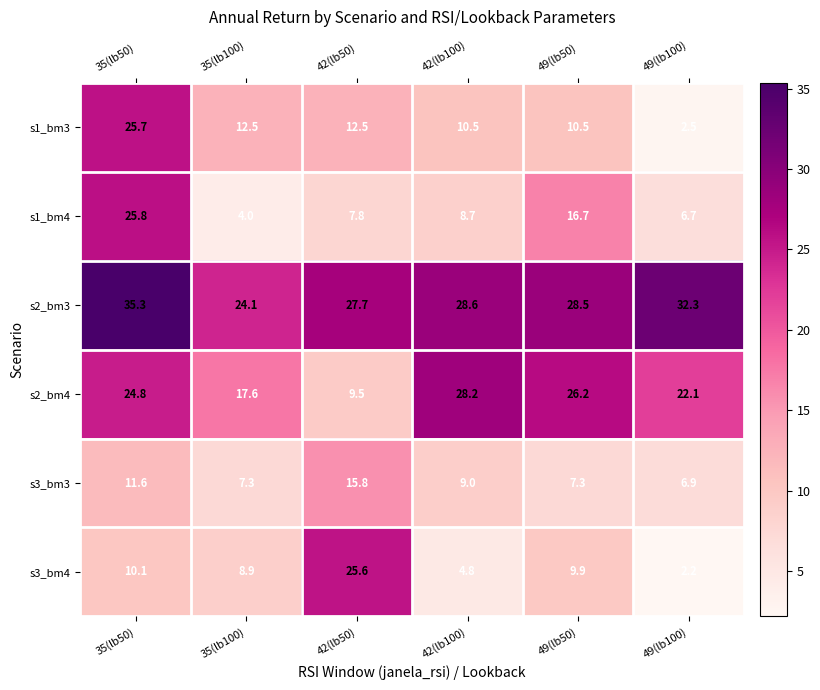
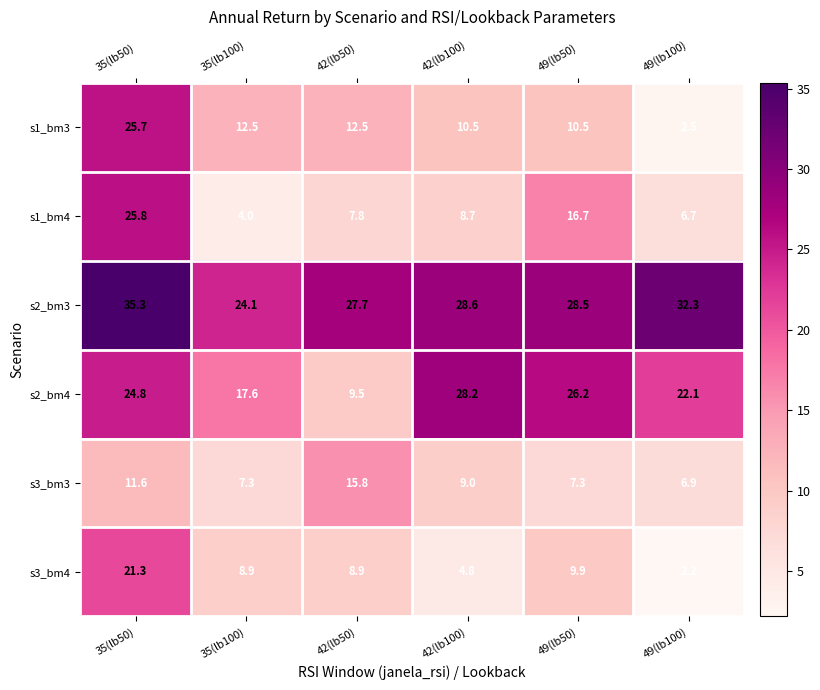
  {
    "s1_bm3": {
      "35(lb50)": 25.7,
      "35(lb100)": 12.5,
      "42(lb50)": 12.5,
      "42(lb100)": 10.5,
      "49(lb50)": 10.5
    },
    "s1_bm4": {
      "35(lb50)": 25.8,
      "42(lb100)": 8.7,
      "49(lb50)": 16.7
    },
    "s2_bm3": {
      "35(lb50)": 35.3,
      "35(lb100)": 24.1,
      "42(lb50)": 27.7,
      "42(lb100)": 28.6,
      "49(lb50)": 28.5,
      "49(lb100)": 32.3
    },
    "s2_bm4": {
      "35(lb50)": 24.8,
      "35(lb100)": 17.6,
      "42(lb50)": 9.5,
      "42(lb100)": 28.2,
      "49(lb50)": 26.2,
      "49(lb100)": 22.1
    },
    "s3_bm3": {
      "35(lb50)": 11.6,
      "42(lb50)": 15.8,
      "42(lb100)": 9.0
    },
    "s3_bm4": {
-     "35(lb50)": 10.1,
+     "35(lb50)": 21.3,
      "35(lb100)": 8.9,
-     "42(lb50)": 25.6,
+     "42(lb50)": 8.9,
      "49(lb50)": 9.9
    }
  }
